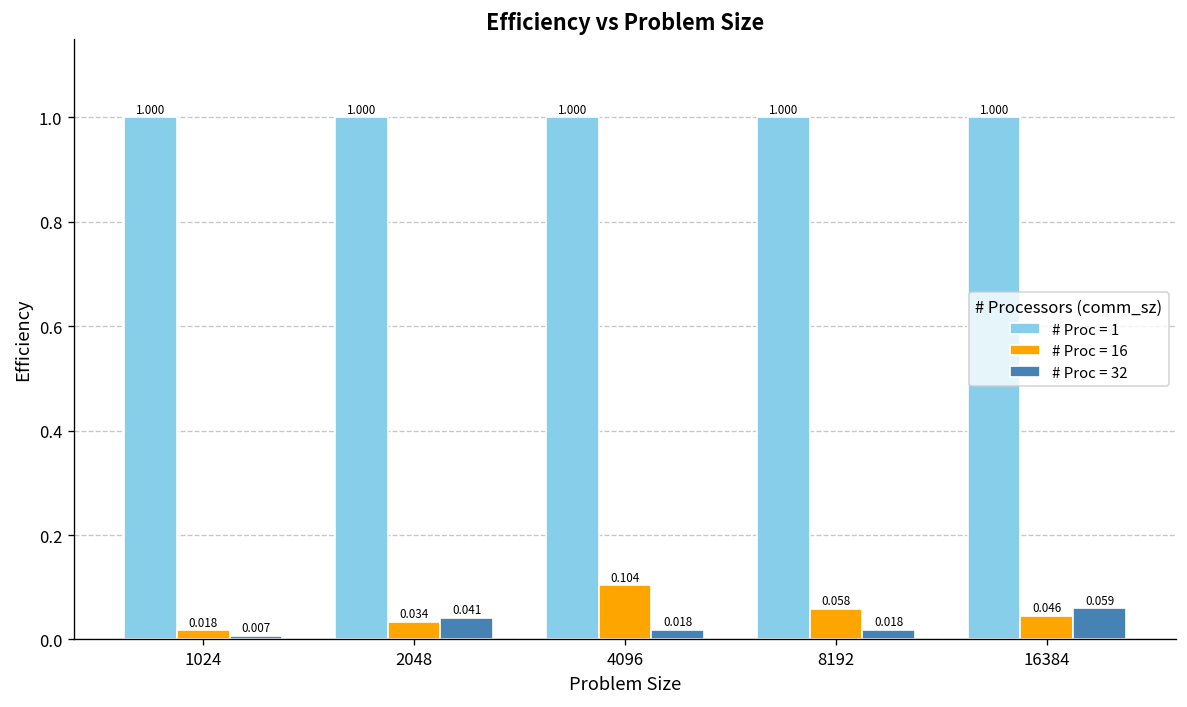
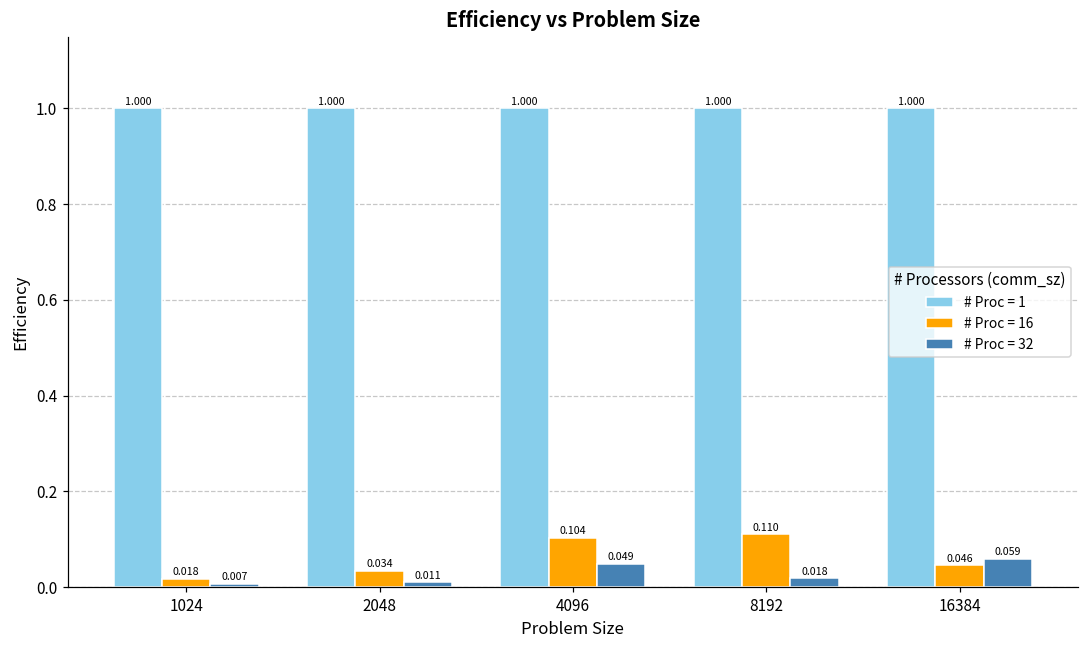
  {
    "# Proc = 1": {
      "1024": 1.000,
      "2048": 1.000,
      "4096": 1.000,
      "8192": 1.000,
      "16384": 1.000
    },
    "# Proc = 16": {
      "1024": 0.018,
      "2048": 0.034,
      "4096": 0.104,
-     "8192": 0.058,
+     "8192": 0.110,
      "16384": 0.046
    },
    "# Proc = 32": {
      "1024": 0.007,
-     "2048": 0.041,
-     "4096": 0.018,
+     "2048": 0.011,
+     "4096": 0.049,
      "8192": 0.018,
      "16384": 0.059
    }
  }
